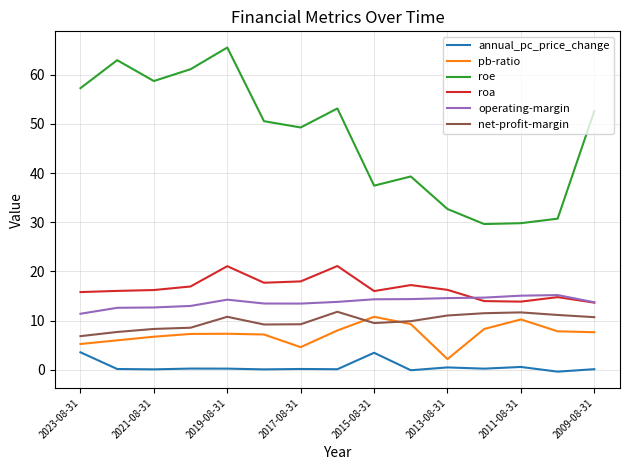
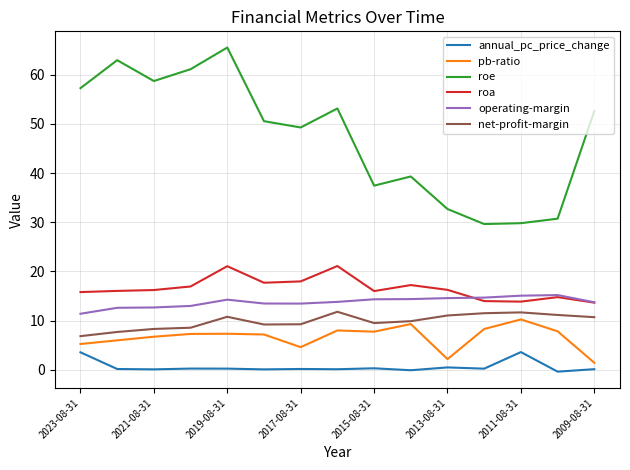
  {
    "annual_pc_price_change": {
      "2023-08-31": 4,
      "2021-08-31": 0,
      "2019-08-31": 0,
      "2017-08-31": 0,
-     "2015-08-31": 3,
+     "2015-08-31": 0,
      "2013-08-31": 1,
-     "2011-08-31": 1,
+     "2011-08-31": 4,
      "2009-08-31": 0
    },
    "pb-ratio": {
      "2023-08-31": 5,
      "2021-08-31": 7,
      "2019-08-31": 7,
      "2017-08-31": 5,
-     "2015-08-31": 11,
+     "2015-08-31": 8,
      "2013-08-31": 2,
      "2011-08-31": 10,
-     "2009-08-31": 8
+     "2009-08-31": 1
    },
    "roe": {
      "2023-08-31": 57,
      "2021-08-31": 59,
      "2019-08-31": 65,
      "2017-08-31": 49,
      "2015-08-31": 37,
      "2013-08-31": 33,
      "2011-08-31": 30
    },
    "roa": {
      "2023-08-31": 16,
      "2021-08-31": 16,
      "2019-08-31": 21,
      "2017-08-31": 18,
      "2015-08-31": 16,
      "2013-08-31": 16,
      "2011-08-31": 14
    },
    "operating-margin": {
      "2023-08-31": 11,
      "2021-08-31": 13,
      "2019-08-31": 14,
      "2017-08-31": 13,
      "2015-08-31": 14,
      "2013-08-31": 15,
      "2011-08-31": 15
    },
    "net-profit-margin": {
      "2023-08-31": 7,
      "2021-08-31": 8,
      "2019-08-31": 11,
      "2017-08-31": 9,
      "2015-08-31": 10,
      "2013-08-31": 11,
      "2011-08-31": 12,
      "2009-08-31": 11
    }
  }
